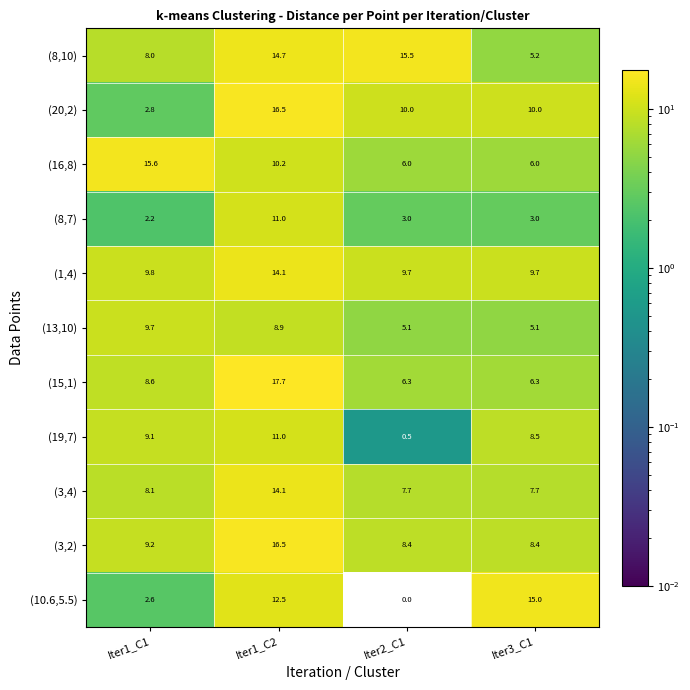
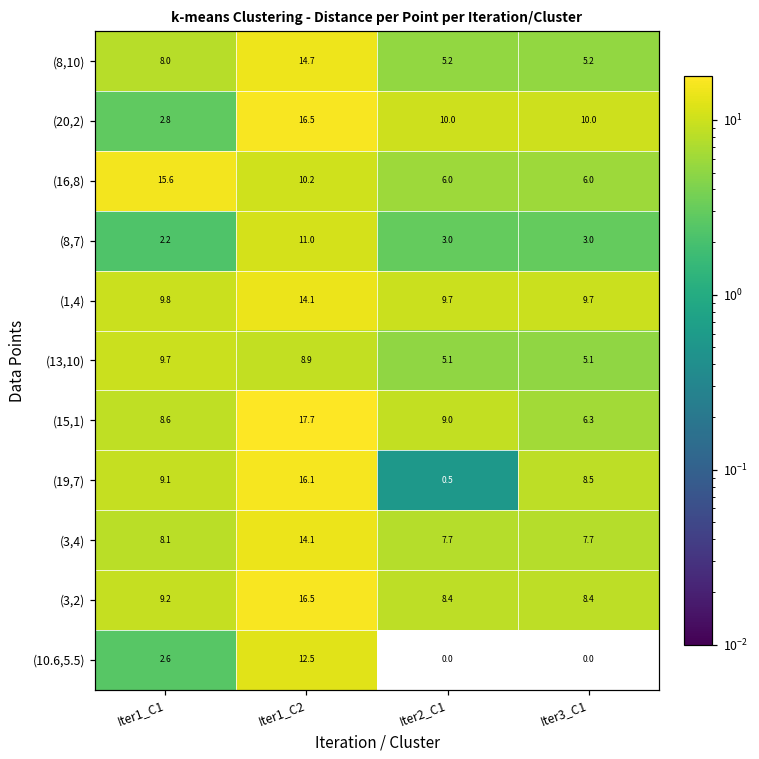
  {
    "(8,10)": {
      "Iter1_C1": 8.0,
      "Iter1_C2": 14.7,
-     "Iter2_C1": 15.5,
+     "Iter2_C1": 5.2,
      "Iter3_C1": 5.2
    },
    "(20,2)": {
      "Iter1_C1": 2.8,
      "Iter1_C2": 16.5,
      "Iter2_C1": 10.0,
      "Iter3_C1": 10.0
    },
    "(16,8)": {
      "Iter1_C1": 15.6,
      "Iter1_C2": 10.2,
      "Iter2_C1": 6.0,
      "Iter3_C1": 6.0
    },
    "(8,7)": {
      "Iter1_C1": 2.2,
      "Iter1_C2": 11.0,
      "Iter2_C1": 3.0,
      "Iter3_C1": 3.0
    },
    "(1,4)": {
      "Iter1_C1": 9.8,
      "Iter1_C2": 14.1,
      "Iter2_C1": 9.7,
      "Iter3_C1": 9.7
    },
    "(13,10)": {
      "Iter1_C1": 9.7,
      "Iter1_C2": 8.9,
      "Iter2_C1": 5.1,
      "Iter3_C1": 5.1
    },
    "(15,1)": {
      "Iter1_C1": 8.6,
      "Iter1_C2": 17.7,
-     "Iter2_C1": 6.3,
+     "Iter2_C1": 9.0,
      "Iter3_C1": 6.3
    },
    "(19,7)": {
      "Iter1_C1": 9.1,
-     "Iter1_C2": 11.0,
+     "Iter1_C2": 16.1,
      "Iter2_C1": 0.5,
      "Iter3_C1": 8.5
    },
    "(3,4)": {
      "Iter1_C1": 8.1,
      "Iter1_C2": 14.1,
      "Iter2_C1": 7.7,
      "Iter3_C1": 7.7
    },
    "(3,2)": {
      "Iter1_C1": 9.2,
      "Iter1_C2": 16.5,
      "Iter2_C1": 8.4,
      "Iter3_C1": 8.4
    },
    "(10.6,5.5)": {
      "Iter1_C1": 2.6,
      "Iter1_C2": 12.5,
      "Iter2_C1": 0.0,
-     "Iter3_C1": 15.0
+     "Iter3_C1": 0.0
    }
  }
